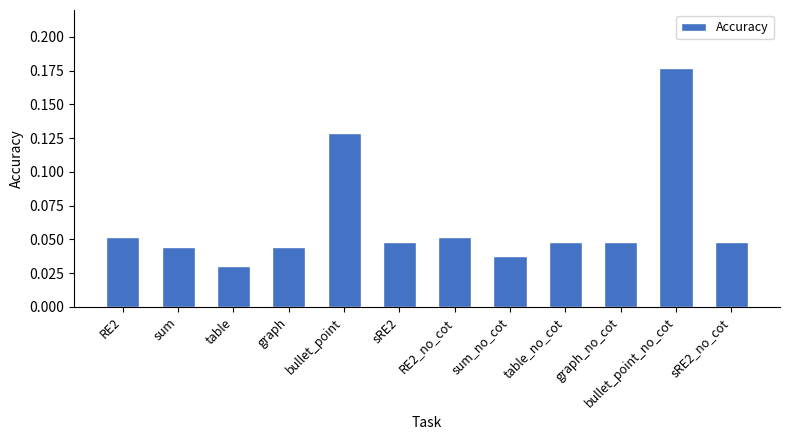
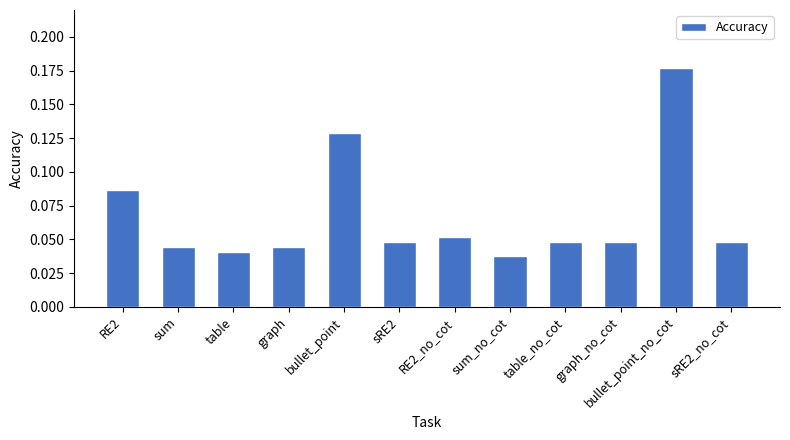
  {
-   "RE2": 0.052,
+   "RE2": 0.087,
    "sum": 0.044,
-   "table": 0.030,
+   "table": 0.041,
    "graph": 0.044,
    "bullet_point": 0.129,
    "sRE2": 0.048,
    "RE2_no_cot": 0.052,
    "sum_no_cot": 0.038,
    "table_no_cot": 0.048,
    "graph_no_cot": 0.048,
    "bullet_point_no_cot": 0.177,
    "sRE2_no_cot": 0.048
  }
